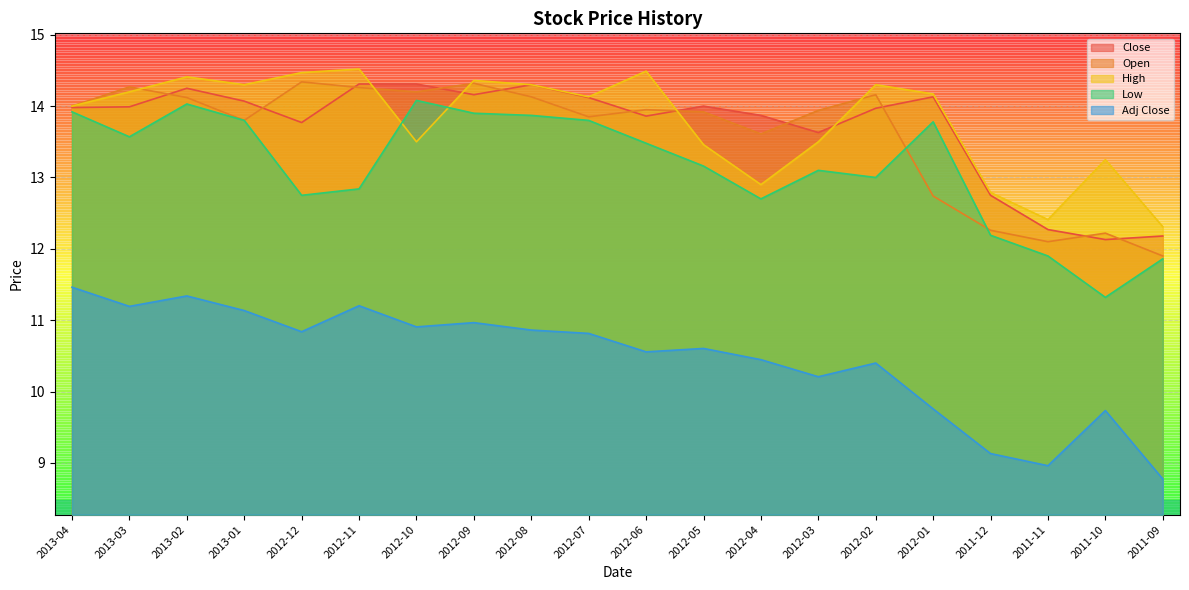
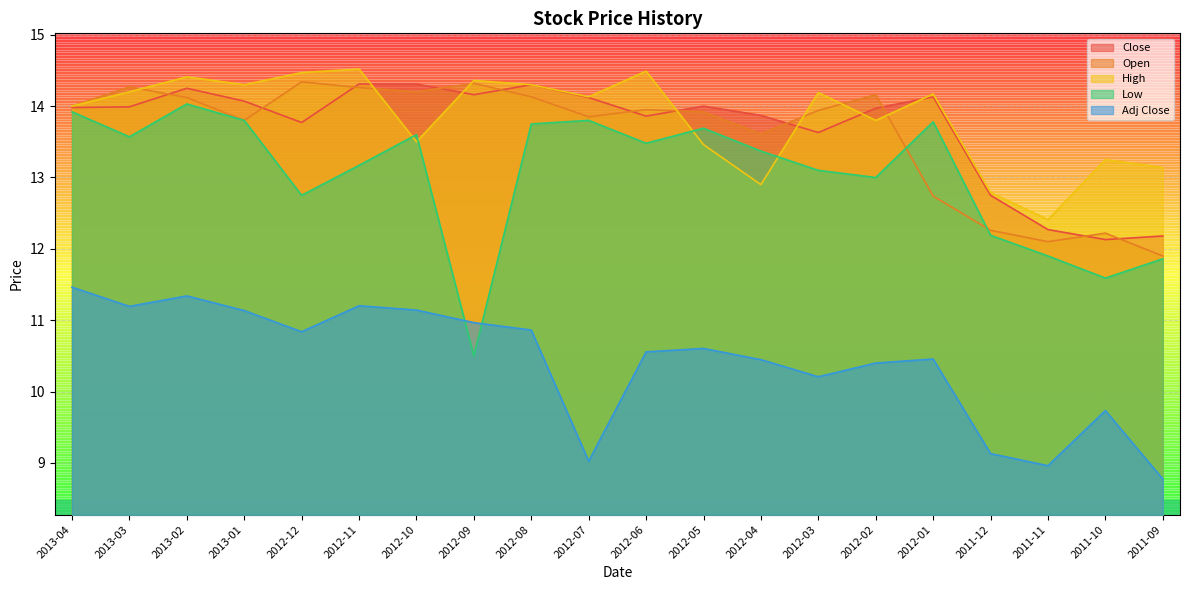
  {
    "High": {
      "2013-03": 14.2,
      "2013-02": 14.4,
      "2013-01": 14.3,
      "2012-12": 14.5,
      "2012-11": 14.5,
      "2012-10": 13.5,
      "2012-09": 14.4,
      "2012-06": 14.5,
      "2012-05": 13.5,
      "2012-04": 12.9,
-     "2012-03": 13.5,
-     "2012-02": 14.3,
+     "2012-03": 14.2,
+     "2012-02": 13.8,
      "2012-01": 14.2,
      "2011-12": 12.8,
      "2011-11": 12.4,
      "2011-10": 13.3,
-     "2011-09": 12.3
+     "2011-09": 13.1
    },
    "Low": {
      "2013-04": 13.9,
      "2013-03": 13.6,
      "2013-02": 14.0,
      "2012-12": 12.8,
-     "2012-11": 12.8,
-     "2012-10": 14.1,
-     "2012-09": 13.9,
-     "2012-08": 13.9,
+     "2012-11": 13.2,
+     "2012-10": 13.6,
+     "2012-09": 10.5,
+     "2012-08": 13.8,
      "2012-07": 13.8,
      "2012-06": 13.5,
-     "2012-05": 13.2,
-     "2012-04": 12.7,
+     "2012-05": 13.7,
+     "2012-04": 13.4,
      "2012-03": 13.1,
      "2012-02": 13.0,
      "2012-01": 13.8,
      "2011-12": 12.2,
      "2011-11": 11.9,
-     "2011-10": 11.3,
+     "2011-10": 11.6,
      "2011-09": 11.9
    },
    "Adj Close": {
      "2013-04": 11.5,
      "2013-03": 11.2,
      "2013-02": 11.3,
      "2013-01": 11.1,
      "2012-12": 10.8,
      "2012-11": 11.2,
-     "2012-10": 10.9,
+     "2012-10": 11.1,
      "2012-09": 11.0,
      "2012-08": 10.9,
-     "2012-07": 10.8,
+     "2012-07": 9.0,
      "2012-06": 10.6,
      "2012-05": 10.6,
      "2012-04": 10.4,
      "2012-03": 10.2,
      "2012-02": 10.4,
-     "2012-01": 9.8,
+     "2012-01": 10.5,
      "2011-12": 9.1,
      "2011-11": 9.0,
      "2011-10": 9.7,
      "2011-09": 8.8
    }
  }
